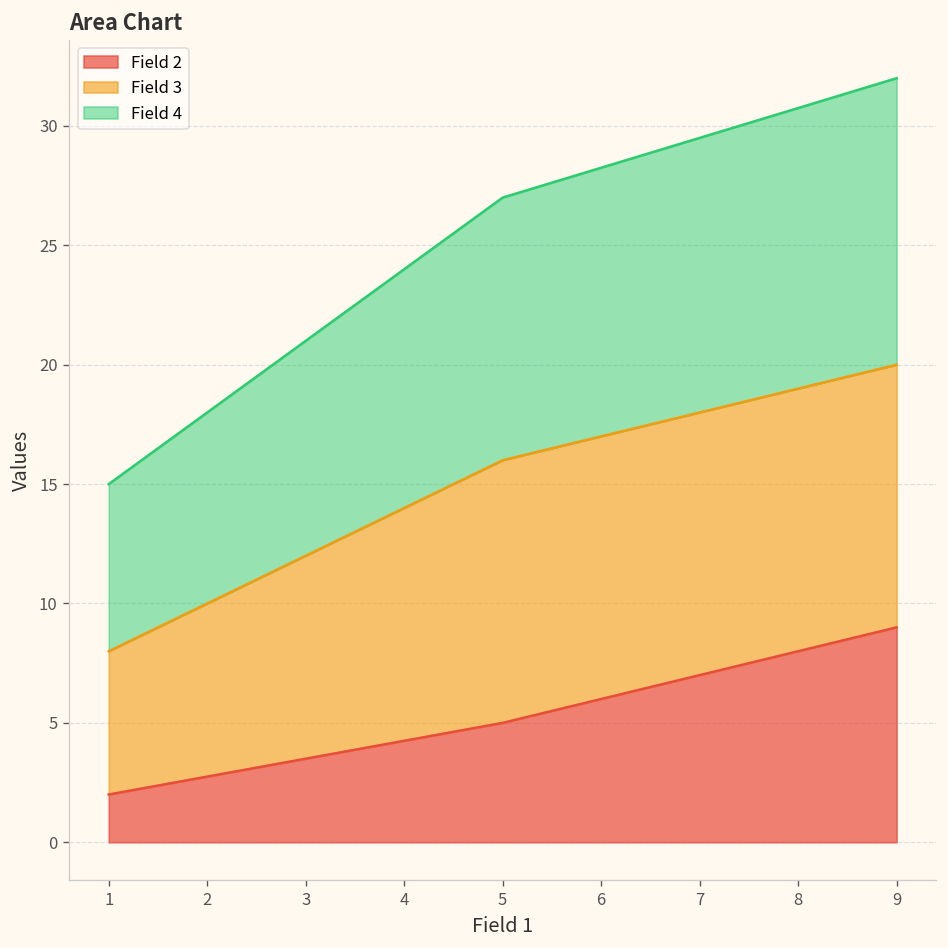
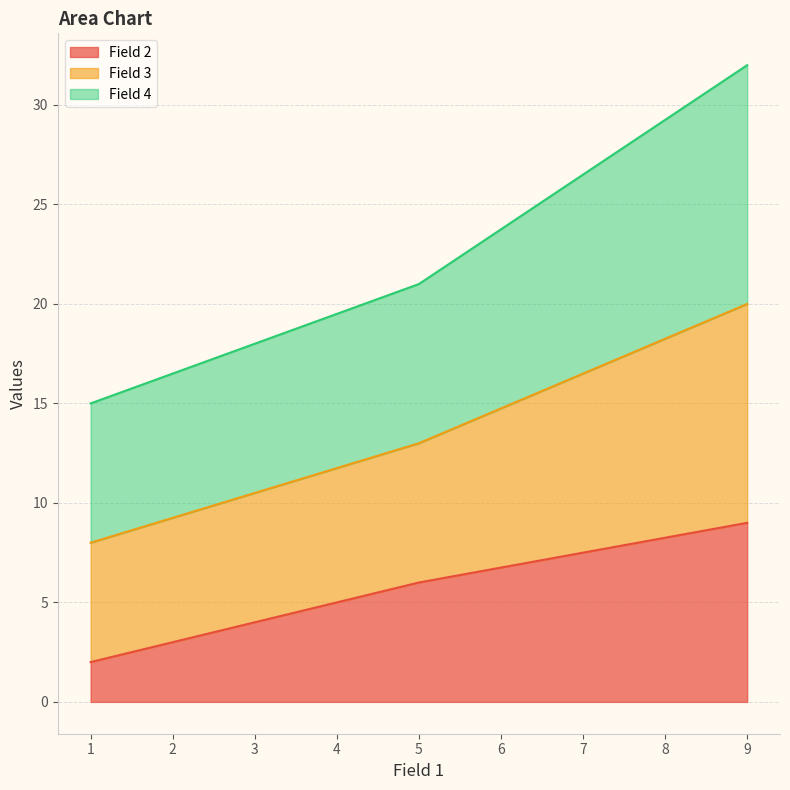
  {
    "Field 2": {
      "1": 2,
-     "5": 5,
+     "5": 6,
      "9": 9
    },
    "Field 3": {
      "1": 6,
-     "5": 11,
+     "5": 7,
      "9": 11
    },
    "Field 4": {
      "1": 7,
-     "5": 11,
+     "5": 8,
      "9": 12
    }
  }
